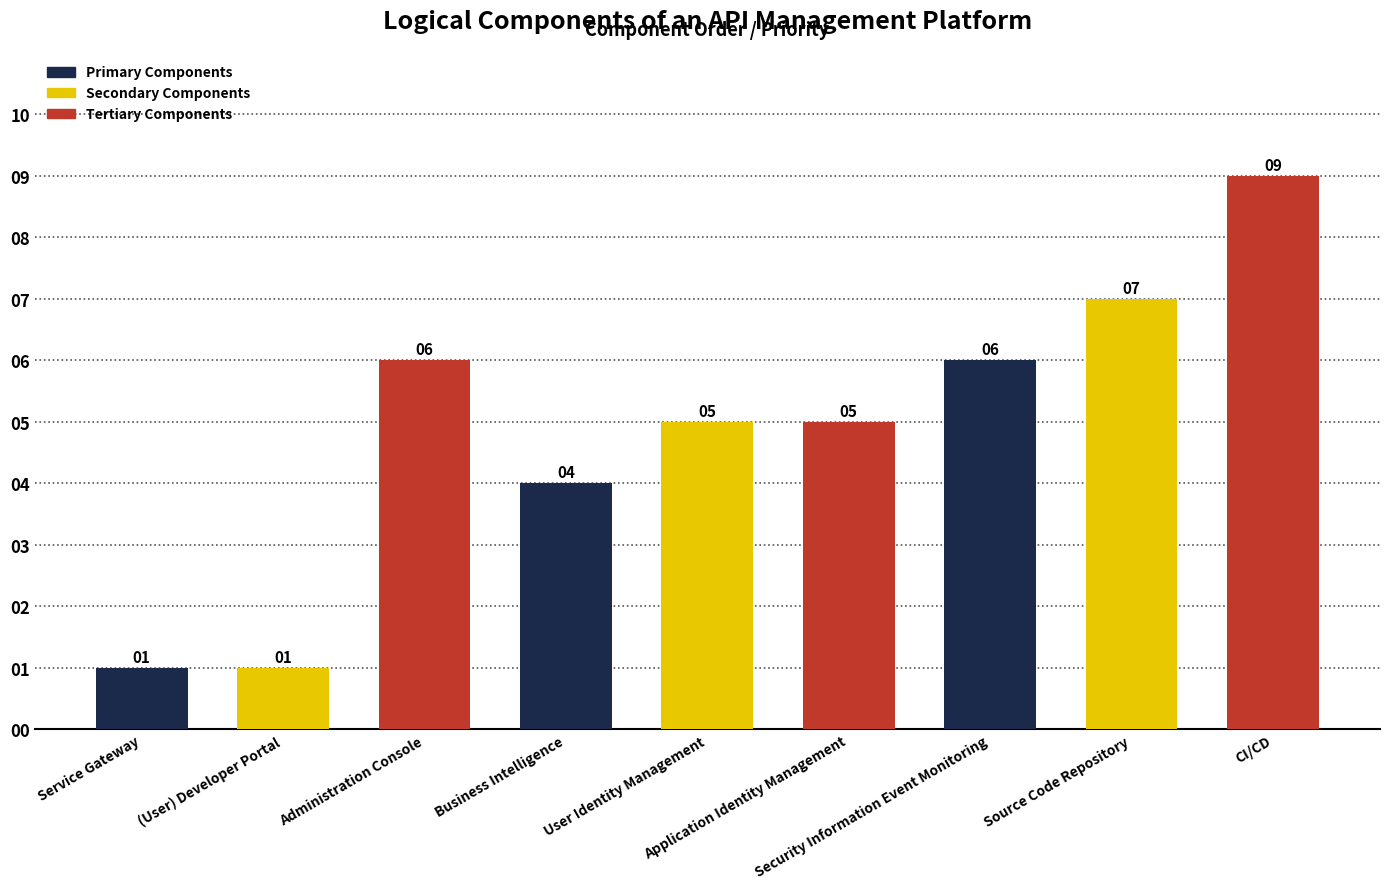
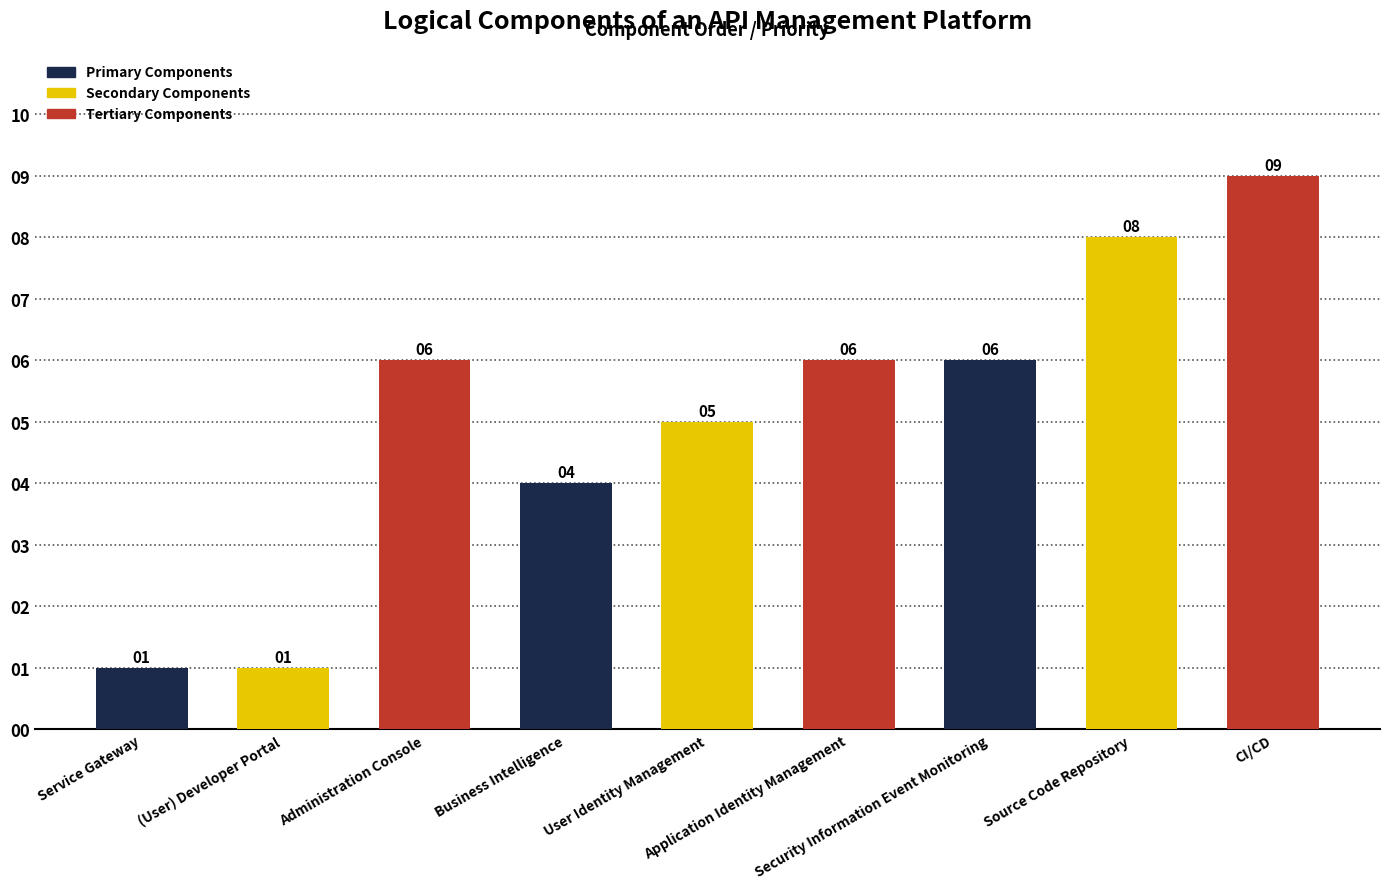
  {
    "Service Gateway": "01",
    "(User) Developer Portal": "01",
    "Administration Console": "06",
    "Business Intelligence": "04",
    "User Identity Management": "05",
-   "Application Identity Management": "05",
+   "Application Identity Management": "06",
    "Security Information Event Monitoring": "06",
-   "Source Code Repository": "07",
+   "Source Code Repository": "08",
    "CI/CD": "09"
  }
